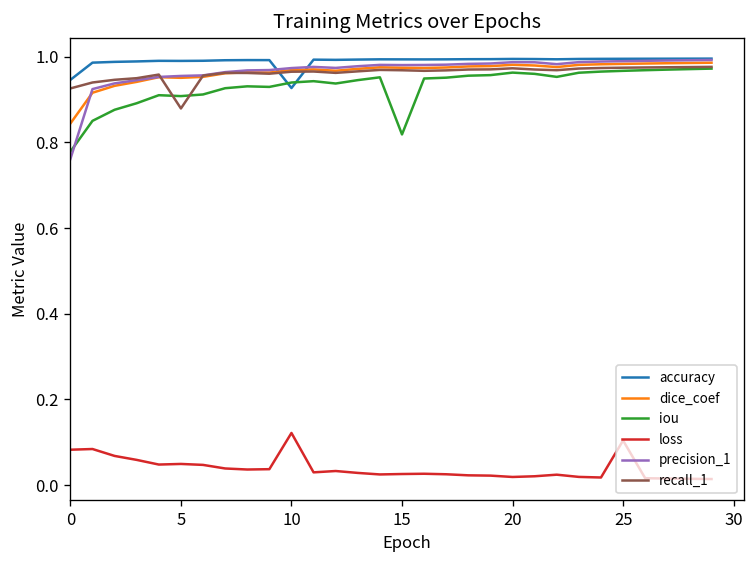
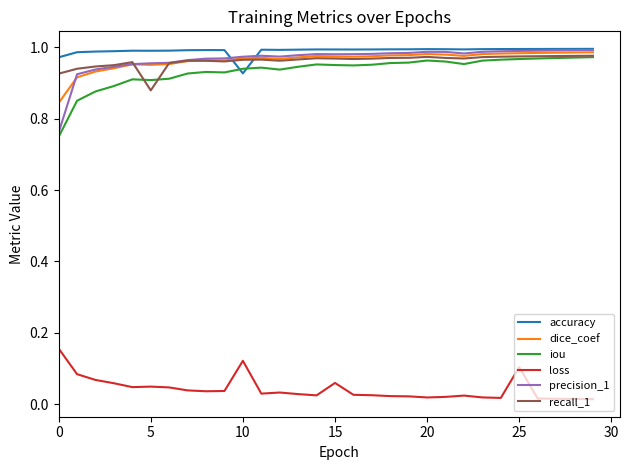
  {
    "accuracy": {
-     "0": 0.95,
+     "0": 0.97,
      "5": 0.99,
      "10": 0.93,
      "15": 0.99,
      "20": 0.99
    },
    "dice_coef": {
      "0": 0.84
    },
    "iou": {
-     "0": 0.78,
+     "0": 0.75,
      "5": 0.91,
      "10": 0.94,
-     "15": 0.82,
+     "15": 0.95,
      "20": 0.96,
      "25": 0.97
    },
    "loss": {
-     "0": 0.08,
+     "0": 0.16,
      "5": 0.05,
      "10": 0.12,
-     "15": 0.03,
+     "15": 0.06,
      "20": 0.02
    },
    "precision_1": {
      "0": 0.76
    },
    "recall_1": {
      "0": 0.93,
      "5": 0.88,
      "20": 0.97,
      "25": 0.97
    }
  }
